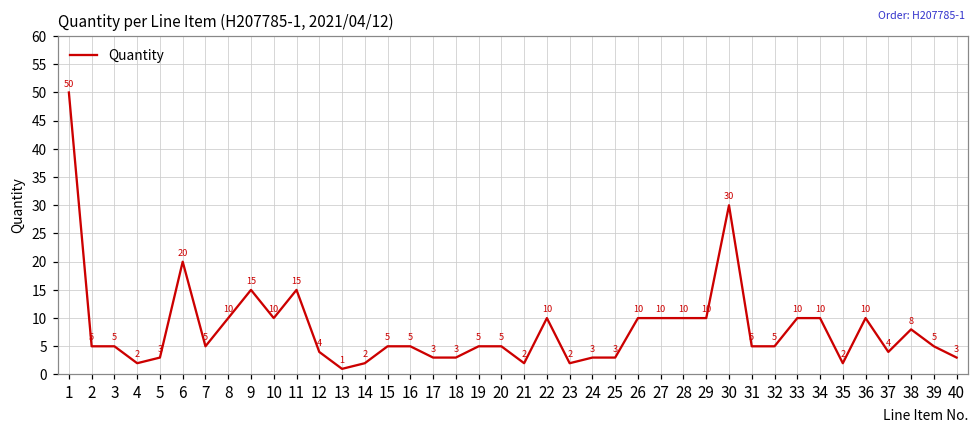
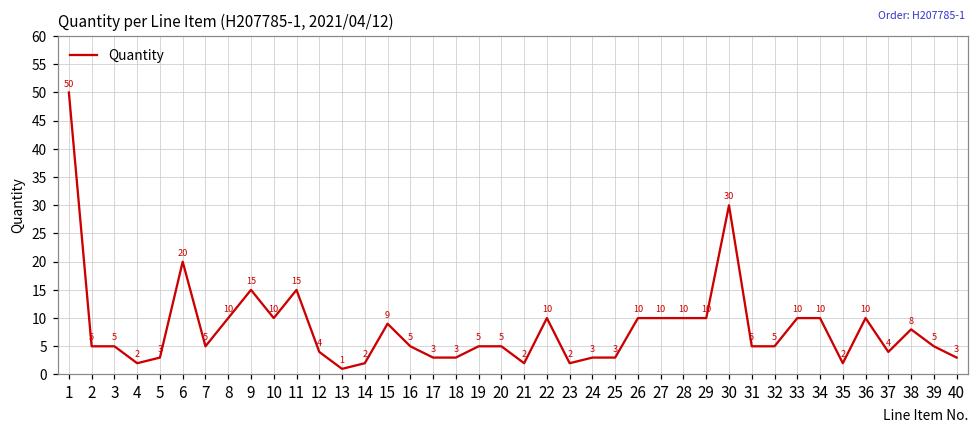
  {
    "1": 50,
    "2": 5,
    "3": 5,
    "4": 2,
    "5": 3,
    "6": 20,
    "7": 5,
    "8": 10,
    "9": 15,
    "10": 10,
    "11": 15,
    "12": 4,
    "13": 1,
    "14": 2,
-   "15": 5,
+   "15": 9,
    "16": 5,
    "17": 3,
    "18": 3,
    "19": 5,
    "20": 5,
    "21": 2,
    "22": 10,
    "23": 2,
    "24": 3,
    "25": 3,
    "26": 10,
    "27": 10,
    "28": 10,
    "29": 10,
    "30": 30,
    "31": 5,
    "32": 5,
    "33": 10,
    "34": 10,
    "35": 2,
    "36": 10,
    "37": 4,
    "38": 8,
    "39": 5,
    "40": 3
  }
